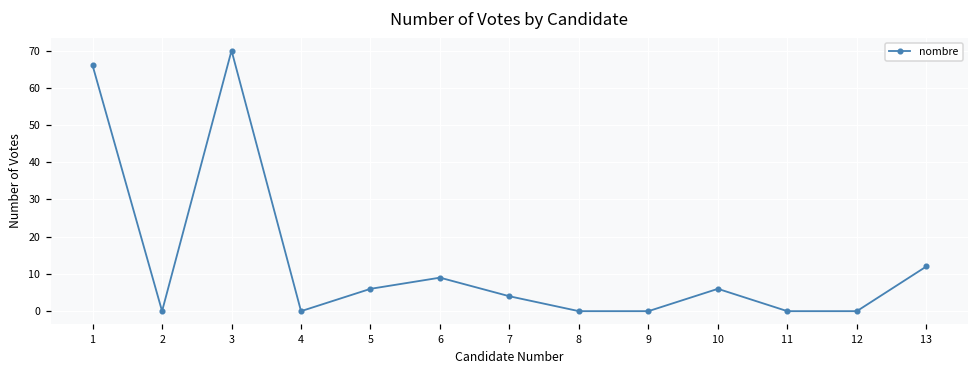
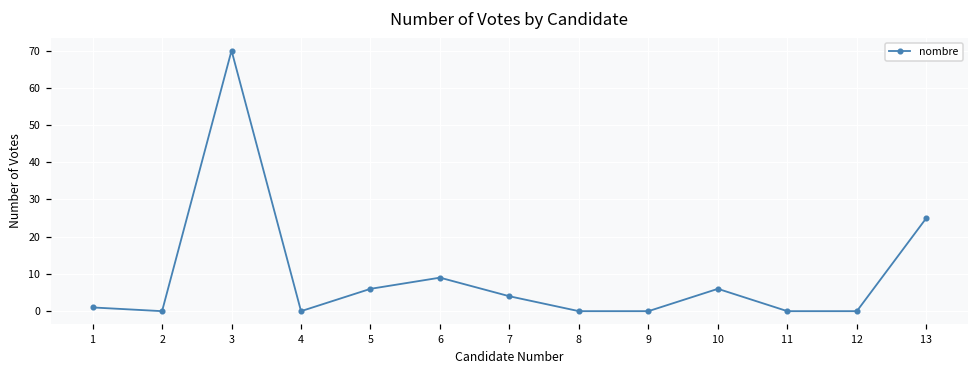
  {
-   "1": 66,
+   "1": 1,
    "2": 0,
    "3": 70,
    "4": 0,
    "5": 6,
    "6": 9,
    "7": 4,
    "8": 0,
    "9": 0,
    "10": 6,
    "11": 0,
    "12": 0,
-   "13": 12
+   "13": 25
  }
